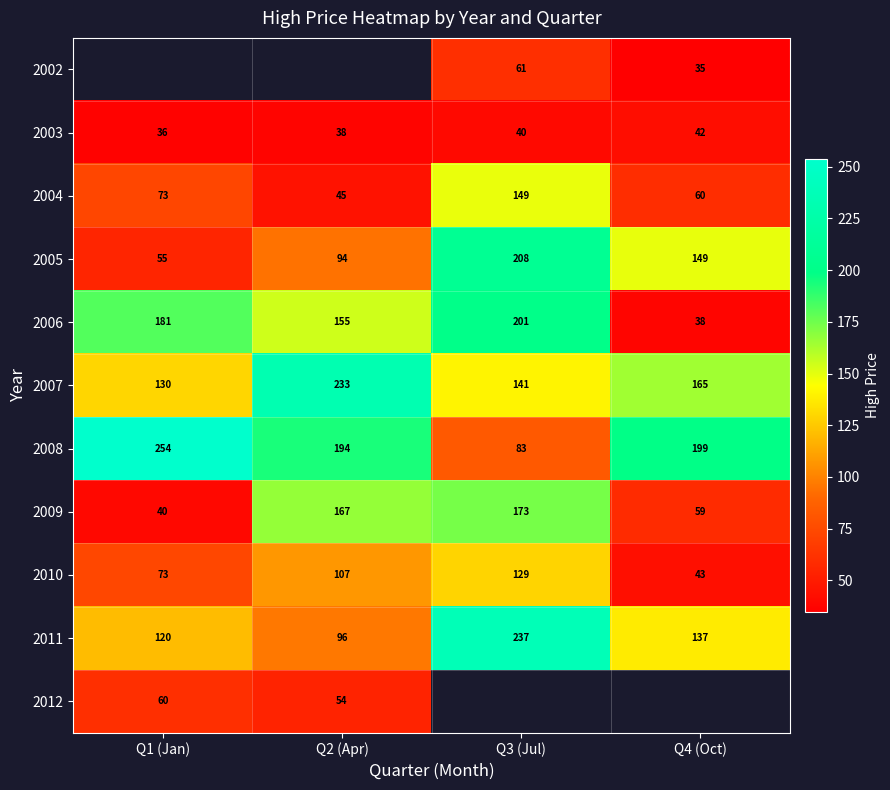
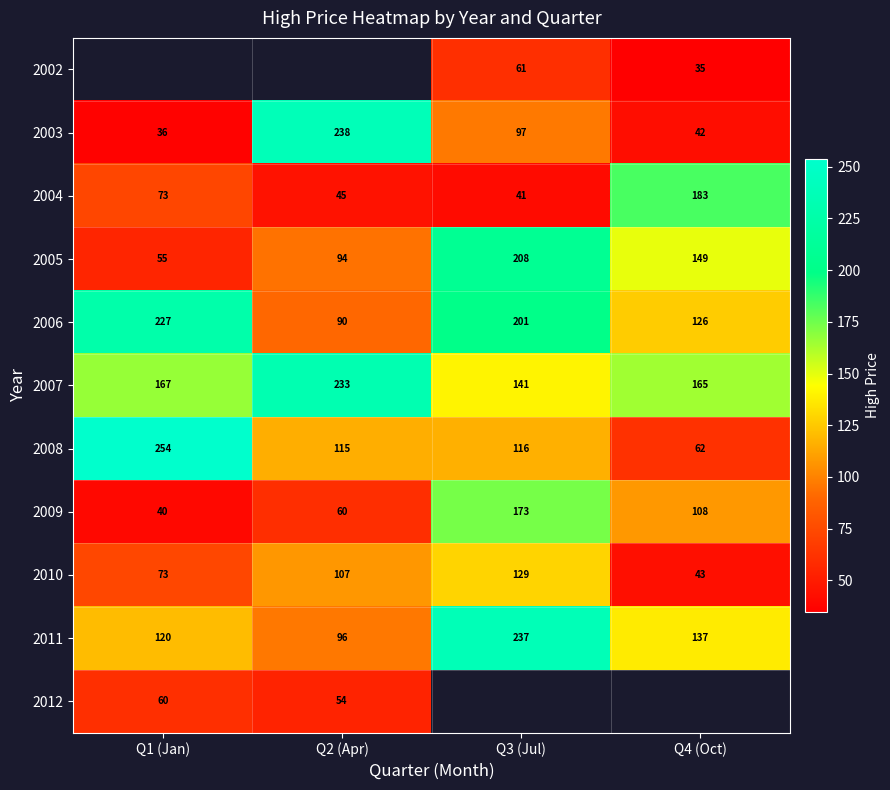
  {
    "2002": {
      "Q3 (Jul)": 61,
      "Q4 (Oct)": 35
    },
    "2003": {
      "Q1 (Jan)": 36,
-     "Q2 (Apr)": 38,
-     "Q3 (Jul)": 40,
+     "Q2 (Apr)": 238,
+     "Q3 (Jul)": 97,
      "Q4 (Oct)": 42
    },
    "2004": {
      "Q1 (Jan)": 73,
      "Q2 (Apr)": 45,
-     "Q3 (Jul)": 149,
-     "Q4 (Oct)": 60
+     "Q3 (Jul)": 41,
+     "Q4 (Oct)": 183
    },
    "2005": {
      "Q1 (Jan)": 55,
      "Q2 (Apr)": 94,
      "Q3 (Jul)": 208,
      "Q4 (Oct)": 149
    },
    "2006": {
-     "Q1 (Jan)": 181,
-     "Q2 (Apr)": 155,
+     "Q1 (Jan)": 227,
+     "Q2 (Apr)": 90,
      "Q3 (Jul)": 201,
-     "Q4 (Oct)": 38
+     "Q4 (Oct)": 126
    },
    "2007": {
-     "Q1 (Jan)": 130,
+     "Q1 (Jan)": 167,
      "Q2 (Apr)": 233,
      "Q3 (Jul)": 141,
      "Q4 (Oct)": 165
    },
    "2008": {
      "Q1 (Jan)": 254,
-     "Q2 (Apr)": 194,
-     "Q3 (Jul)": 83,
-     "Q4 (Oct)": 199
+     "Q2 (Apr)": 115,
+     "Q3 (Jul)": 116,
+     "Q4 (Oct)": 62
    },
    "2009": {
      "Q1 (Jan)": 40,
-     "Q2 (Apr)": 167,
+     "Q2 (Apr)": 60,
      "Q3 (Jul)": 173,
-     "Q4 (Oct)": 59
+     "Q4 (Oct)": 108
    },
    "2010": {
      "Q1 (Jan)": 73,
      "Q2 (Apr)": 107,
      "Q3 (Jul)": 129,
      "Q4 (Oct)": 43
    },
    "2011": {
      "Q1 (Jan)": 120,
      "Q2 (Apr)": 96,
      "Q3 (Jul)": 237,
      "Q4 (Oct)": 137
    },
    "2012": {
      "Q1 (Jan)": 60,
      "Q2 (Apr)": 54
    }
  }
